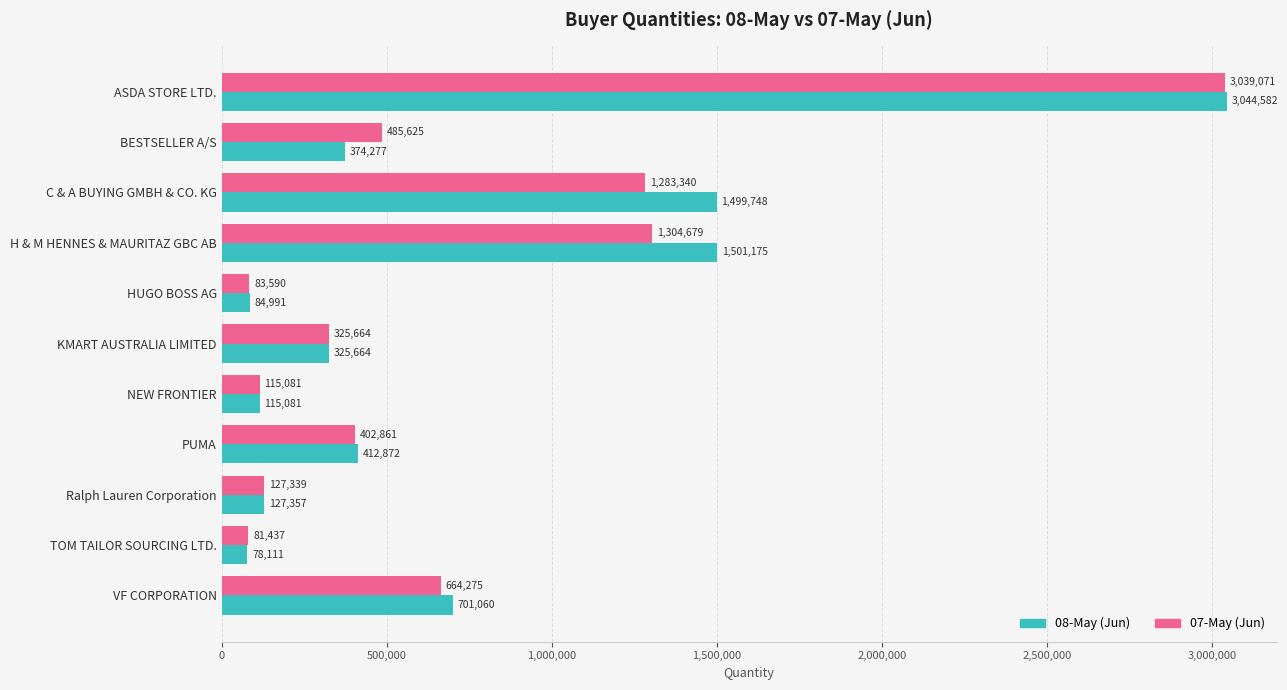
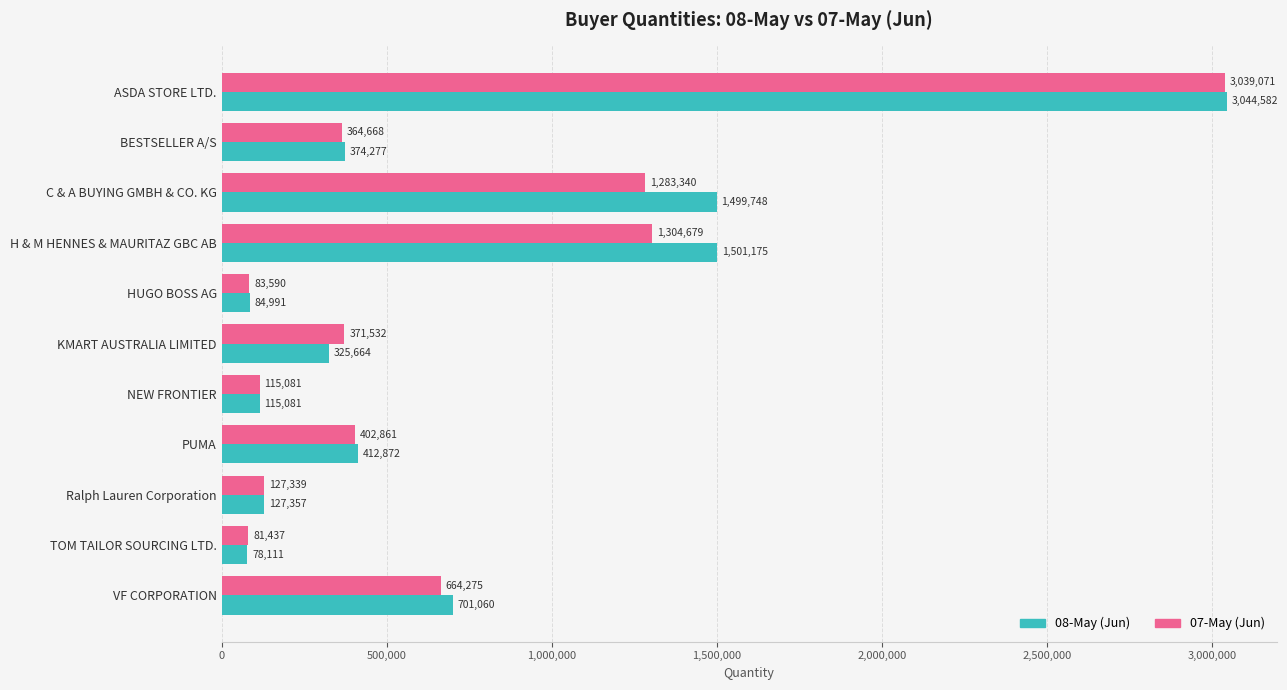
  {
    "08-May (Jun)": {
      "ASDA STORE LTD.": "3,044,582",
      "BESTSELLER A/S": "374,277",
      "C & A BUYING GMBH & CO. KG": "1,499,748",
      "H & M HENNES & MAURITAZ GBC AB": "1,501,175",
      "HUGO BOSS AG": "84,991",
      "KMART AUSTRALIA LIMITED": "325,664",
      "NEW FRONTIER": "115,081",
      "PUMA": "412,872",
      "Ralph Lauren Corporation": "127,357",
      "TOM TAILOR SOURCING LTD.": "78,111",
      "VF CORPORATION": "701,060"
    },
    "07-May (Jun)": {
      "ASDA STORE LTD.": "3,039,071",
-     "BESTSELLER A/S": "485,625",
+     "BESTSELLER A/S": "364,668",
      "C & A BUYING GMBH & CO. KG": "1,283,340",
      "H & M HENNES & MAURITAZ GBC AB": "1,304,679",
      "HUGO BOSS AG": "83,590",
-     "KMART AUSTRALIA LIMITED": "325,664",
+     "KMART AUSTRALIA LIMITED": "371,532",
      "NEW FRONTIER": "115,081",
      "PUMA": "402,861",
      "Ralph Lauren Corporation": "127,339",
      "TOM TAILOR SOURCING LTD.": "81,437",
      "VF CORPORATION": "664,275"
    }
  }
